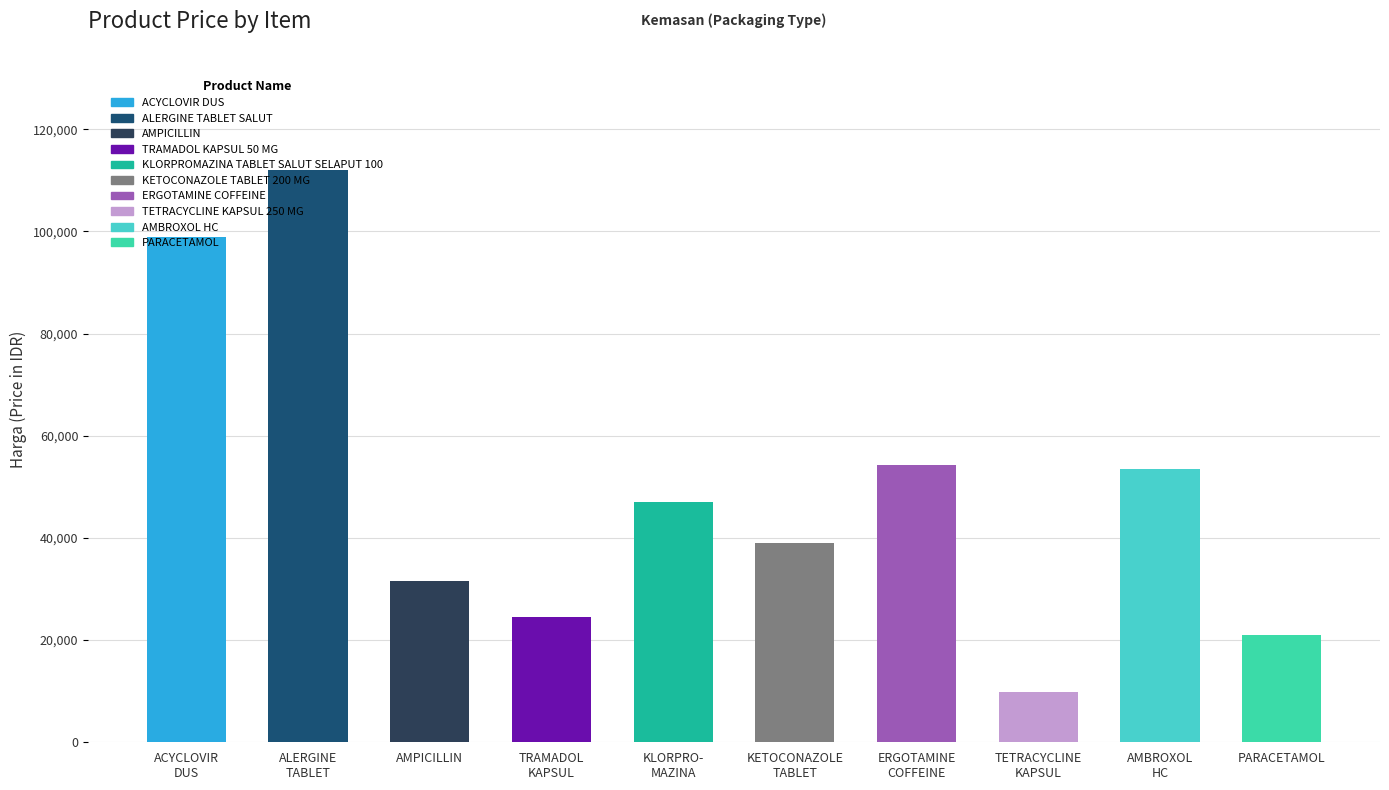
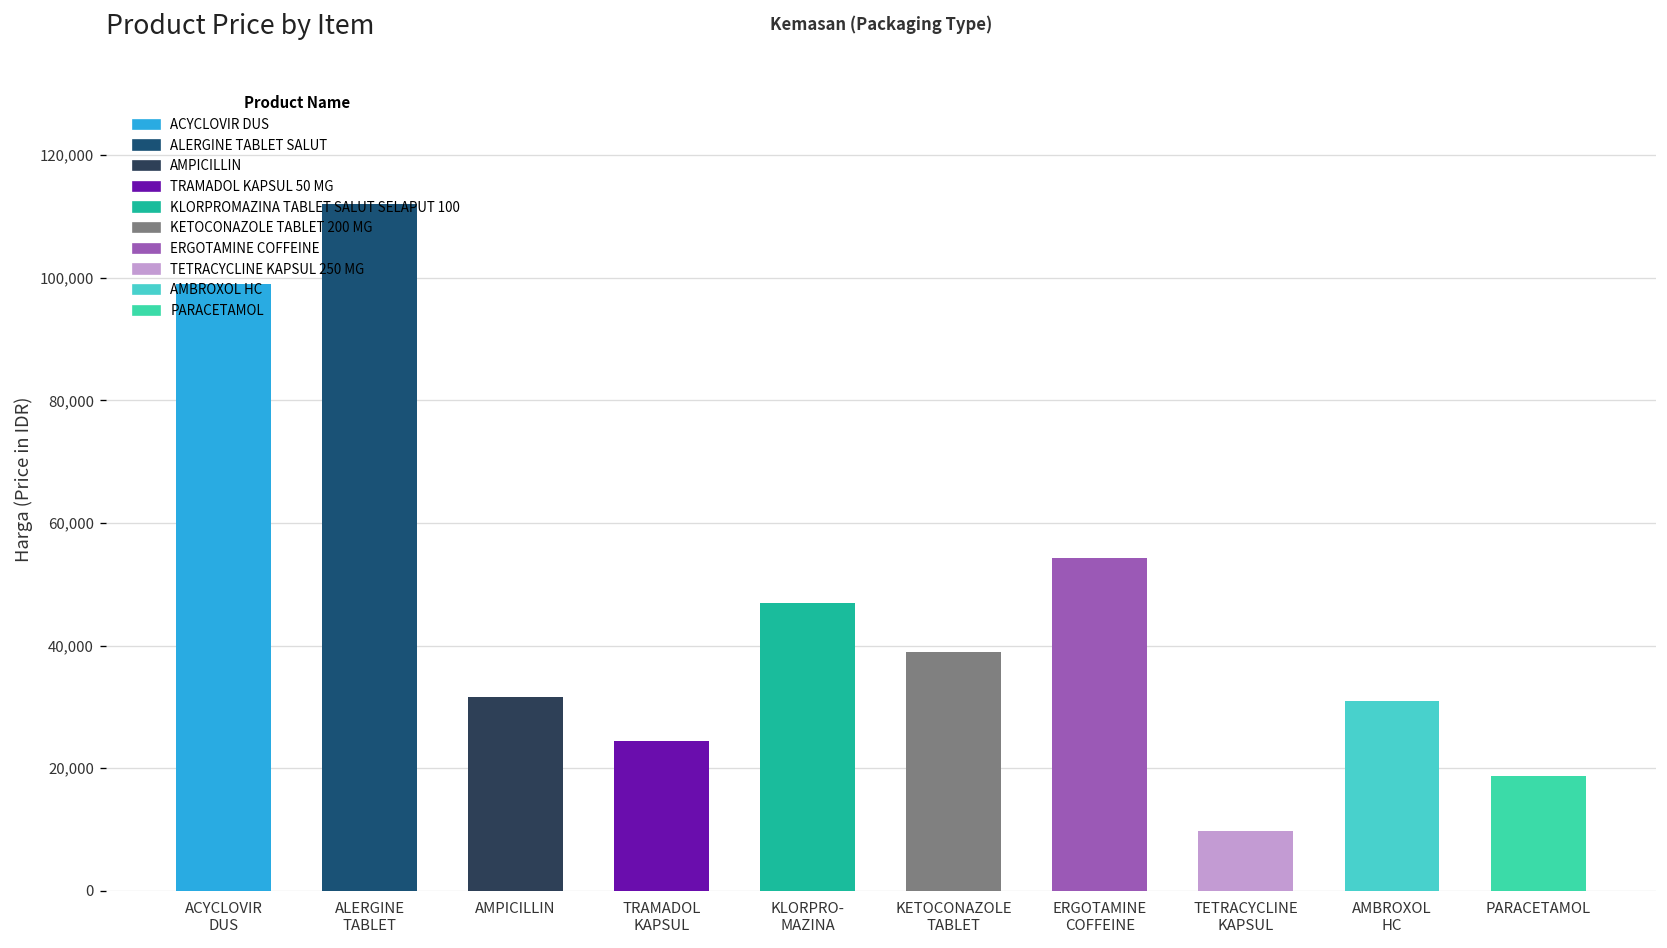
  {
    "ACYCLOVIR DUS": "99,000",
    "ALERGINE TABLET": "112,000",
    "AMPICILLIN": "32,000",
    "TRAMADOL KAPSUL": "25,000",
    "KLORPRO- MAZINA": "47,000",
    "KETOCONAZOLE TABLET": "39,000",
    "ERGOTAMINE COFFEINE": "54,000",
    "TETRACYCLINE KAPSUL": "10,000",
-   "AMBROXOL HC": "54,000",
-   "PARACETAMOL": "21,000"
+   "AMBROXOL HC": "31,000",
+   "PARACETAMOL": "19,000"
  }
